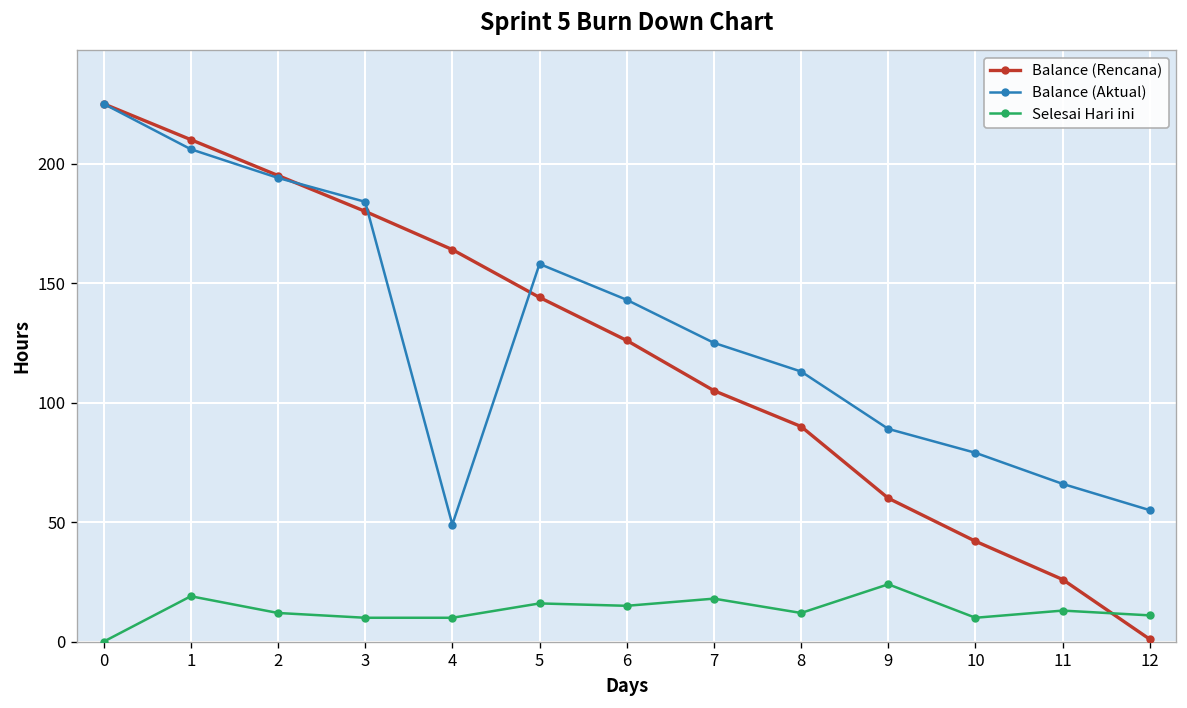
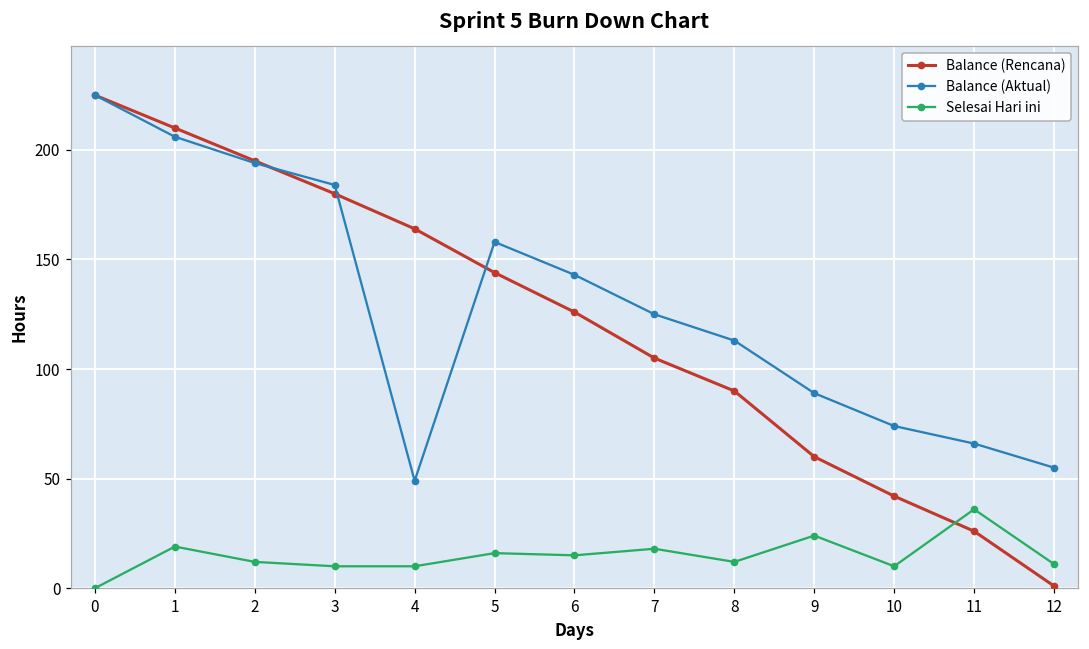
  {
    "Balance (Rencana)": {
      "1": 210,
      "3": 180,
      "4": 164,
      "5": 144,
      "6": 126,
      "7": 105,
      "8": 90,
      "9": 60,
      "10": 42,
      "11": 26,
      "12": 1
    },
    "Balance (Aktual)": {
      "1": 206,
      "3": 184,
      "4": 49,
      "5": 158,
      "6": 143,
      "7": 125,
      "8": 113,
      "9": 89,
-     "10": 79,
+     "10": 74,
      "11": 66,
      "12": 55
    },
    "Selesai Hari ini": {
      "0": 0,
      "1": 19,
      "2": 12,
      "3": 10,
      "4": 10,
      "5": 16,
      "6": 15,
      "7": 18,
      "8": 12,
      "9": 24,
      "10": 10,
-     "11": 13,
+     "11": 36,
      "12": 11
    }
  }
